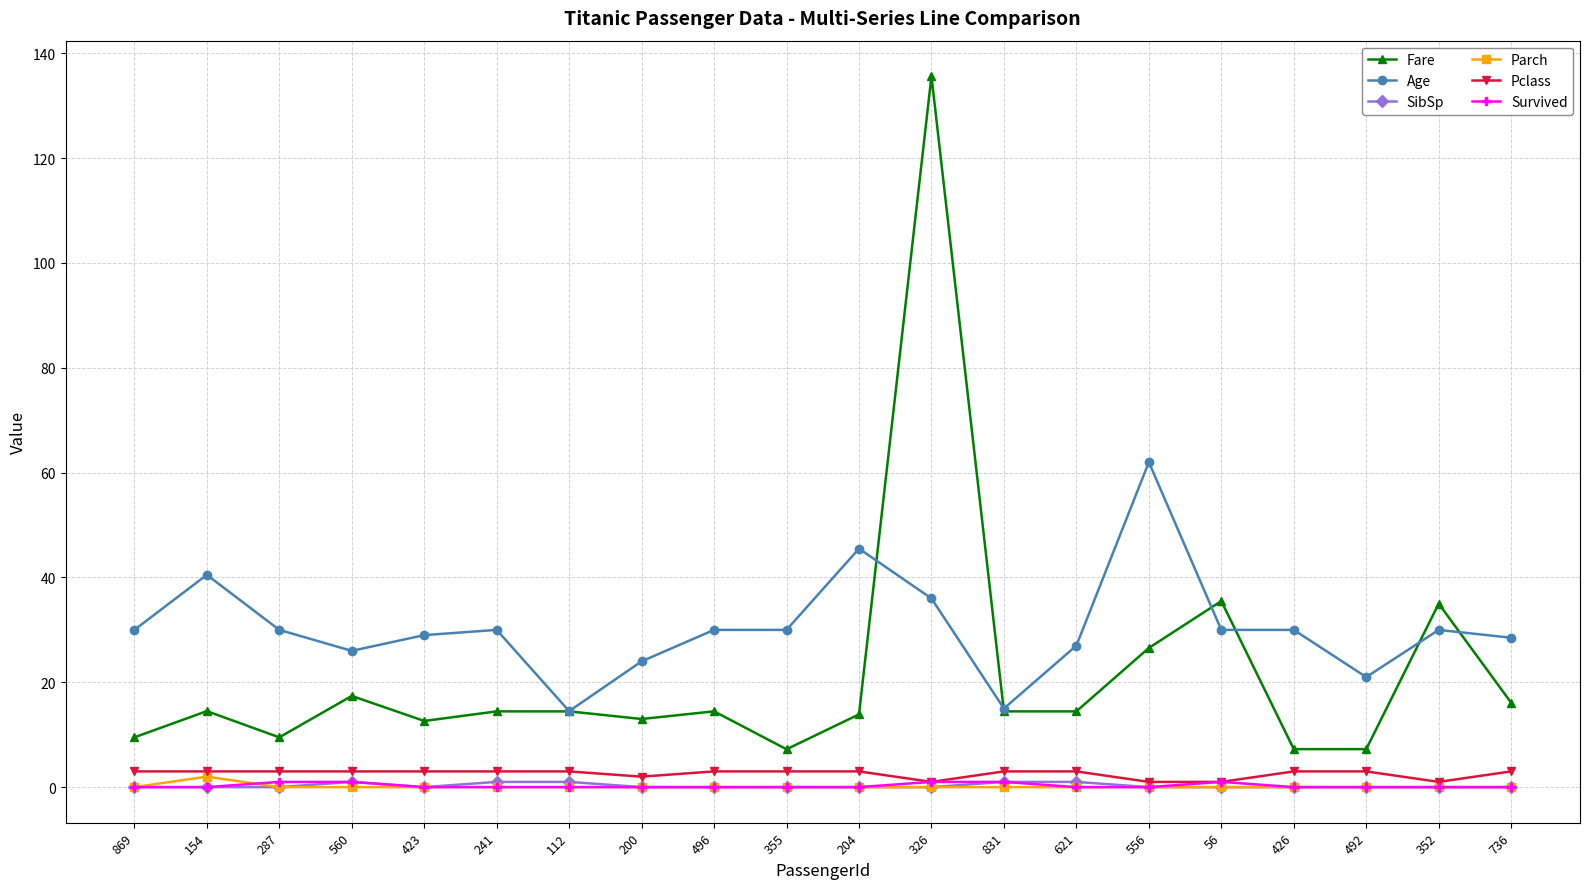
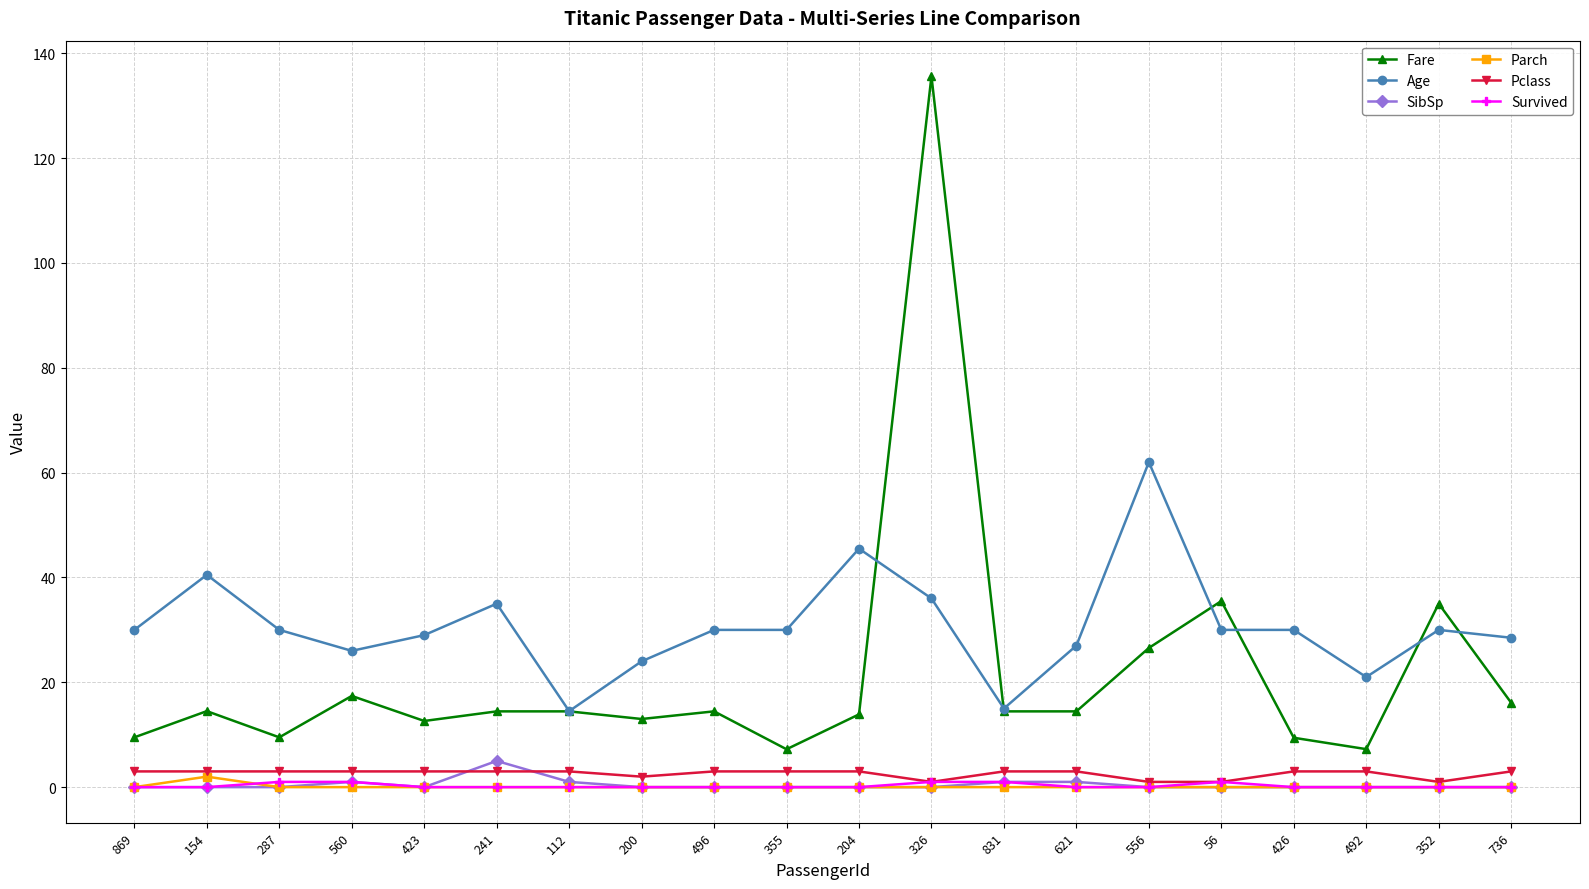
  {
    "Fare": {
      "869": 10,
      "154": 15,
      "287": 10,
      "560": 17,
      "423": 13,
      "241": 14,
      "200": 13,
      "496": 14,
      "355": 7,
      "204": 14,
      "326": 136,
      "831": 14,
      "621": 14,
      "556": 27,
      "56": 36,
-     "426": 7,
+     "426": 9,
      "492": 7,
      "352": 35,
      "736": 16
    },
    "Age": {
      "869": 30,
      "154": 41,
      "287": 30,
      "560": 26,
      "423": 29,
-     "241": 30,
+     "241": 35,
      "200": 24,
      "496": 30,
      "355": 30,
      "204": 46,
      "326": 36,
      "831": 15,
      "621": 27,
      "556": 62,
      "56": 30,
      "426": 30,
      "492": 21,
      "352": 30,
      "736": 29
    },
    "SibSp": {
-     "241": 1,
+     "241": 5,
      "112": 1,
      "621": 1
    },
    "Parch": {
      "154": 2,
      "560": 0,
      "831": 0
    },
    "Pclass": {
      "869": 3,
      "154": 3,
      "287": 3,
      "560": 3,
      "423": 3,
      "241": 3,
      "112": 3,
      "200": 2,
      "496": 3,
      "355": 3,
      "204": 3,
      "831": 3,
      "621": 3,
      "556": 1,
      "426": 3,
      "492": 3,
      "352": 1,
      "736": 3
    },
    "Survived": {
      "287": 1
    }
  }
